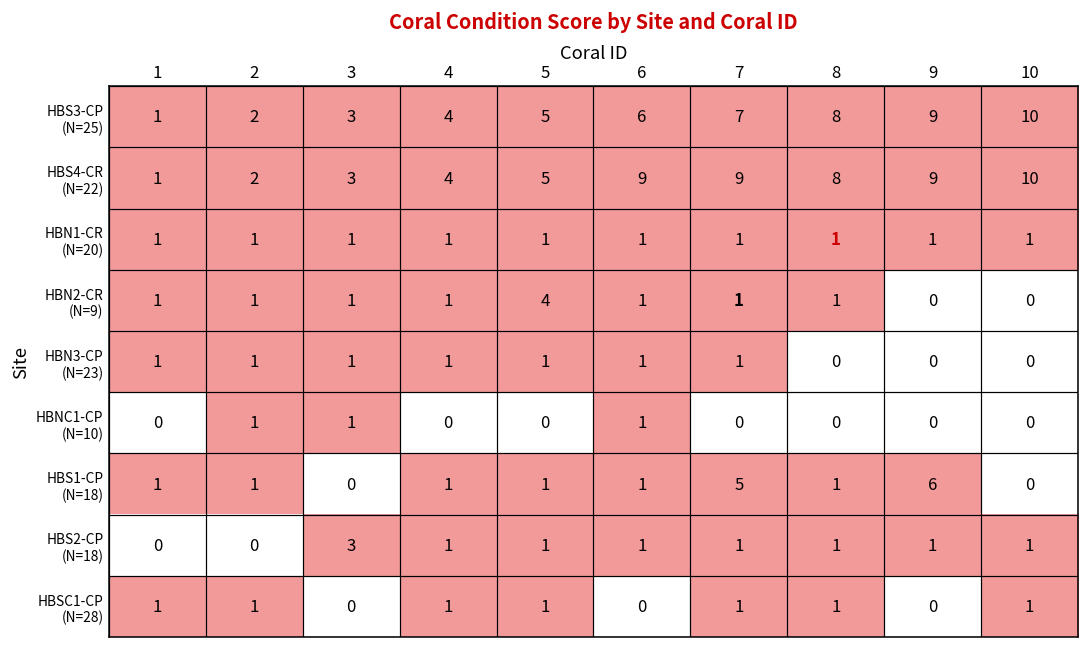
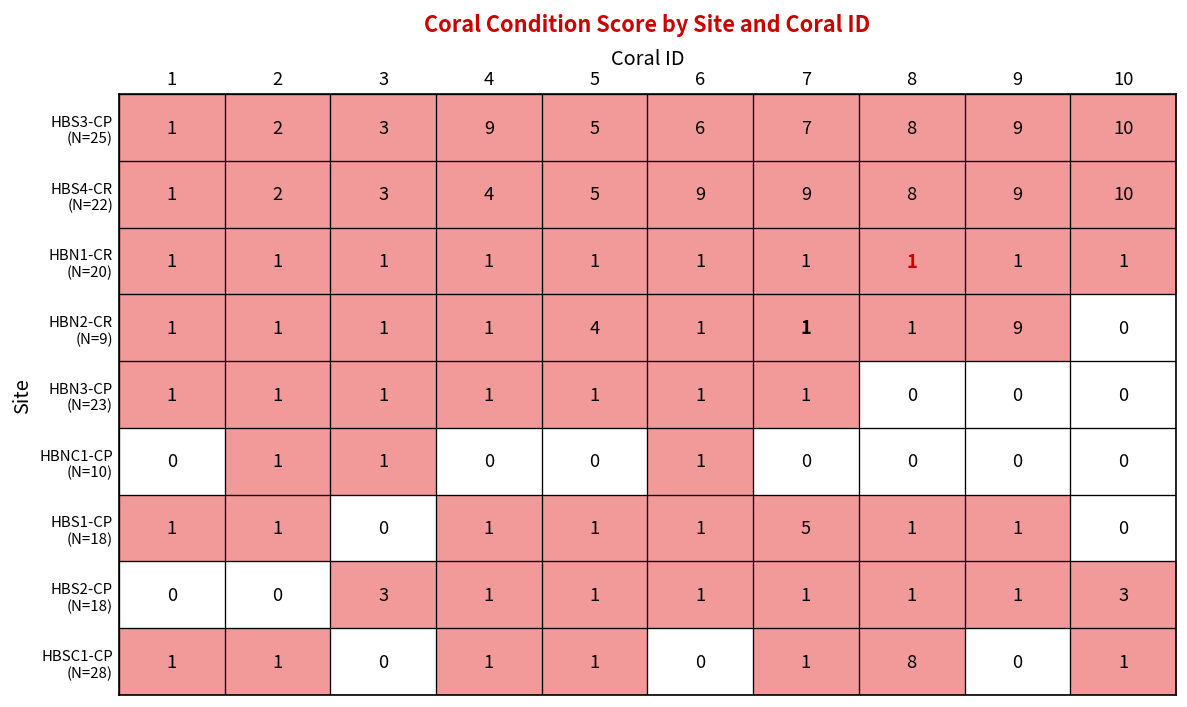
  {
    "HBS3-CP (N=25)": {
      "1": 1,
      "2": 2,
      "3": 3,
-     "4": 4,
+     "4": 9,
      "5": 5,
      "6": 6,
      "7": 7,
      "8": 8,
      "9": 9,
      "10": 10
    },
    "HBS4-CR (N=22)": {
      "1": 1,
      "2": 2,
      "3": 3,
      "4": 4,
      "5": 5,
      "6": 9,
      "7": 9,
      "8": 8,
      "9": 9,
      "10": 10
    },
    "HBN1-CR (N=20)": {
      "1": 1,
      "2": 1,
      "3": 1,
      "4": 1,
      "5": 1,
      "6": 1,
      "7": 1,
      "8": 1,
      "9": 1,
      "10": 1
    },
    "HBN2-CR (N=9)": {
      "1": 1,
      "2": 1,
      "3": 1,
      "4": 1,
      "5": 4,
      "6": 1,
      "7": 1,
      "8": 1,
-     "9": 0,
+     "9": 9,
      "10": 0
    },
    "HBN3-CP (N=23)": {
      "1": 1,
      "2": 1,
      "3": 1,
      "4": 1,
      "5": 1,
      "6": 1,
      "7": 1,
      "8": 0,
      "9": 0,
      "10": 0
    },
    "HBNC1-CP (N=10)": {
      "1": 0,
      "2": 1,
      "3": 1,
      "4": 0,
      "5": 0,
      "6": 1,
      "7": 0,
      "8": 0,
      "9": 0,
      "10": 0
    },
    "HBS1-CP (N=18)": {
      "1": 1,
      "2": 1,
      "3": 0,
      "4": 1,
      "5": 1,
      "6": 1,
      "7": 5,
      "8": 1,
-     "9": 6,
+     "9": 1,
      "10": 0
    },
    "HBS2-CP (N=18)": {
      "1": 0,
      "2": 0,
      "3": 3,
      "4": 1,
      "5": 1,
      "6": 1,
      "7": 1,
      "8": 1,
      "9": 1,
-     "10": 1
+     "10": 3
    },
    "HBSC1-CP (N=28)": {
      "1": 1,
      "2": 1,
      "3": 0,
      "4": 1,
      "5": 1,
      "6": 0,
      "7": 1,
-     "8": 1,
+     "8": 8,
      "9": 0,
      "10": 1
    }
  }
